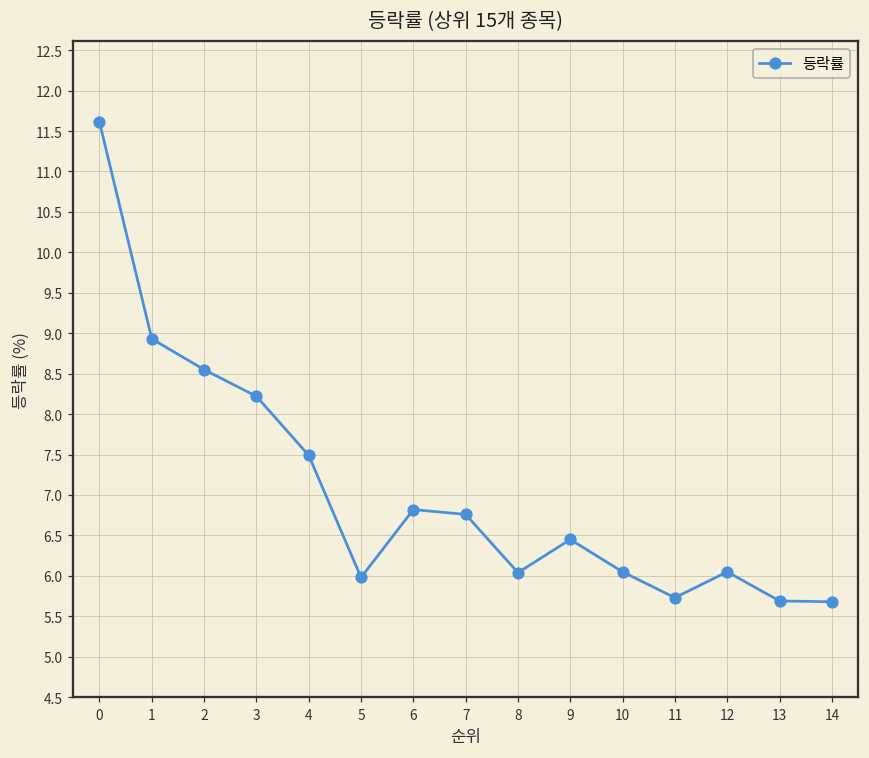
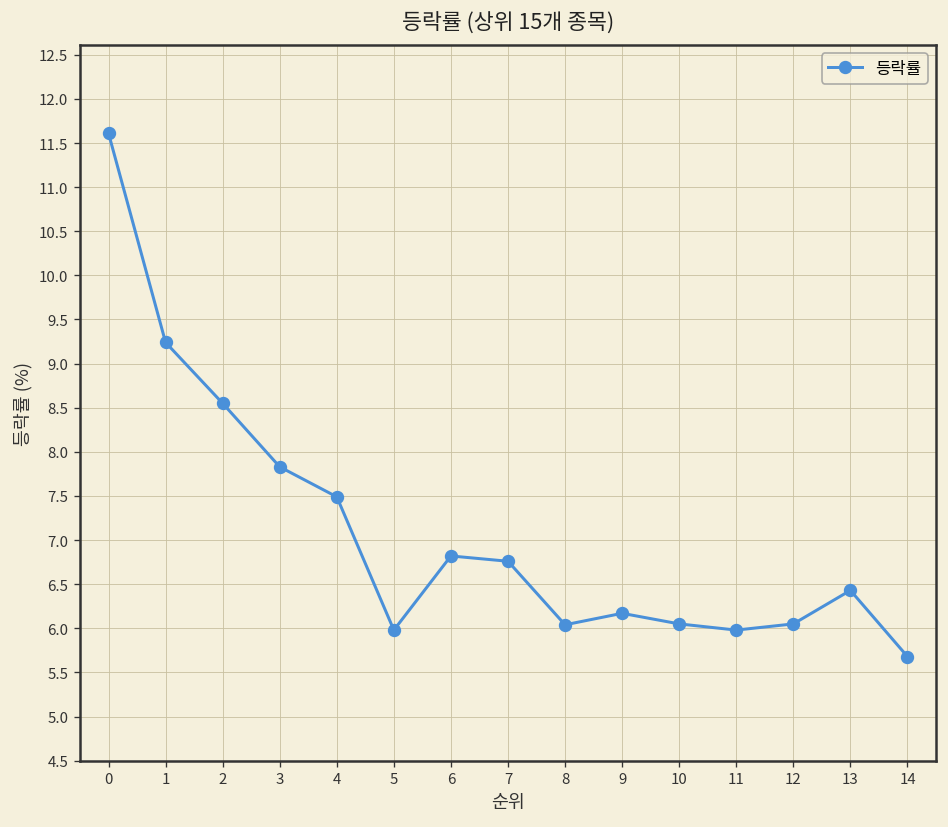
  {
    "0": 11.6,
-   "1": 8.9,
+   "1": 9.2,
    "2": 8.6,
-   "3": 8.2,
+   "3": 7.8,
    "4": 7.5,
    "5": 6.0,
    "6": 6.8,
    "7": 6.8,
    "8": 6.0,
-   "9": 6.5,
+   "9": 6.2,
    "10": 6.1,
-   "11": 5.7,
+   "11": 6.0,
    "12": 6.1,
-   "13": 5.7,
+   "13": 6.4,
    "14": 5.7
  }
